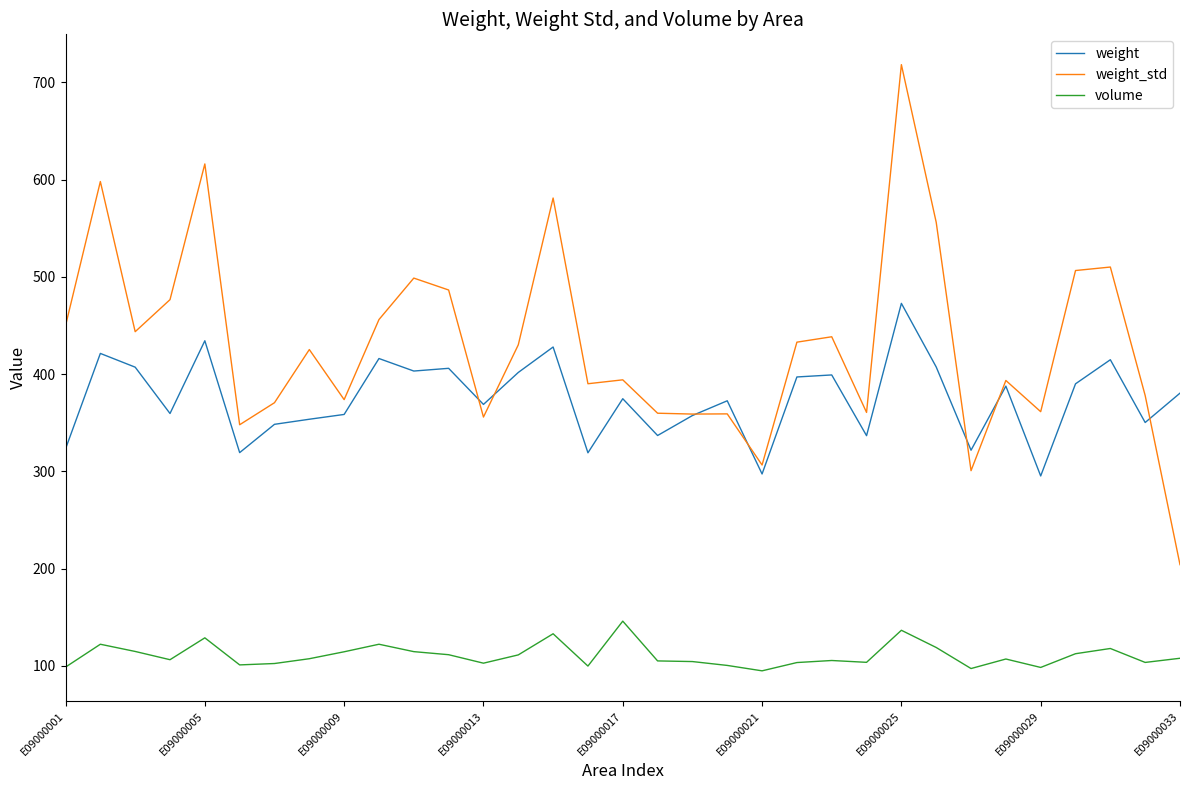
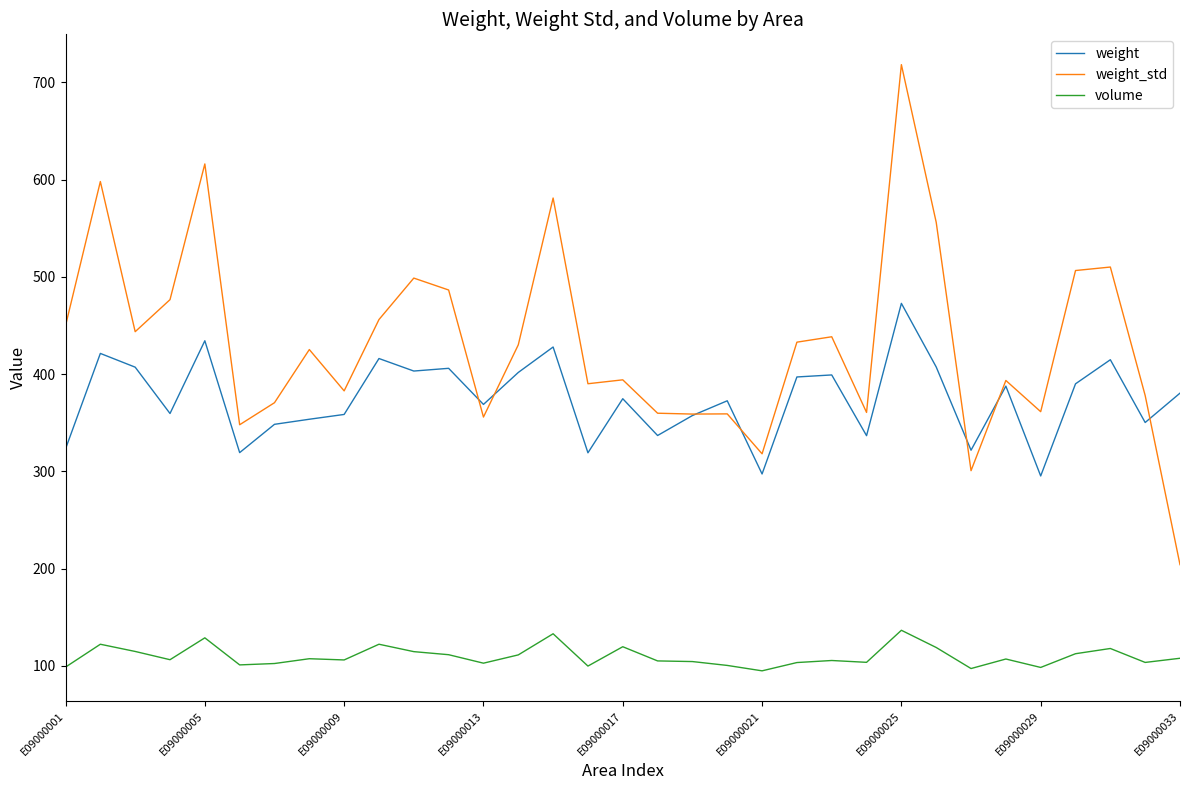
  {
    "weight": {
      "E09000001": 320,
      "E09000005": 430,
      "E09000009": 360,
      "E09000013": 370,
      "E09000017": 370,
      "E09000021": 300,
      "E09000025": 470,
      "E09000029": 300,
      "E09000033": 380
    },
    "weight_std": {
      "E09000001": 450,
      "E09000005": 620,
-     "E09000009": 370,
+     "E09000009": 380,
      "E09000013": 360,
      "E09000017": 390,
-     "E09000021": 310,
+     "E09000021": 320,
      "E09000025": 720,
      "E09000029": 360,
      "E09000033": 200
    },
    "volume": {
      "E09000001": 100,
      "E09000005": 130,
-     "E09000009": 115,
+     "E09000009": 106,
      "E09000013": 100,
-     "E09000017": 150,
+     "E09000017": 120,
      "E09000021": 100,
      "E09000025": 140,
      "E09000029": 100,
      "E09000033": 110
    }
  }
